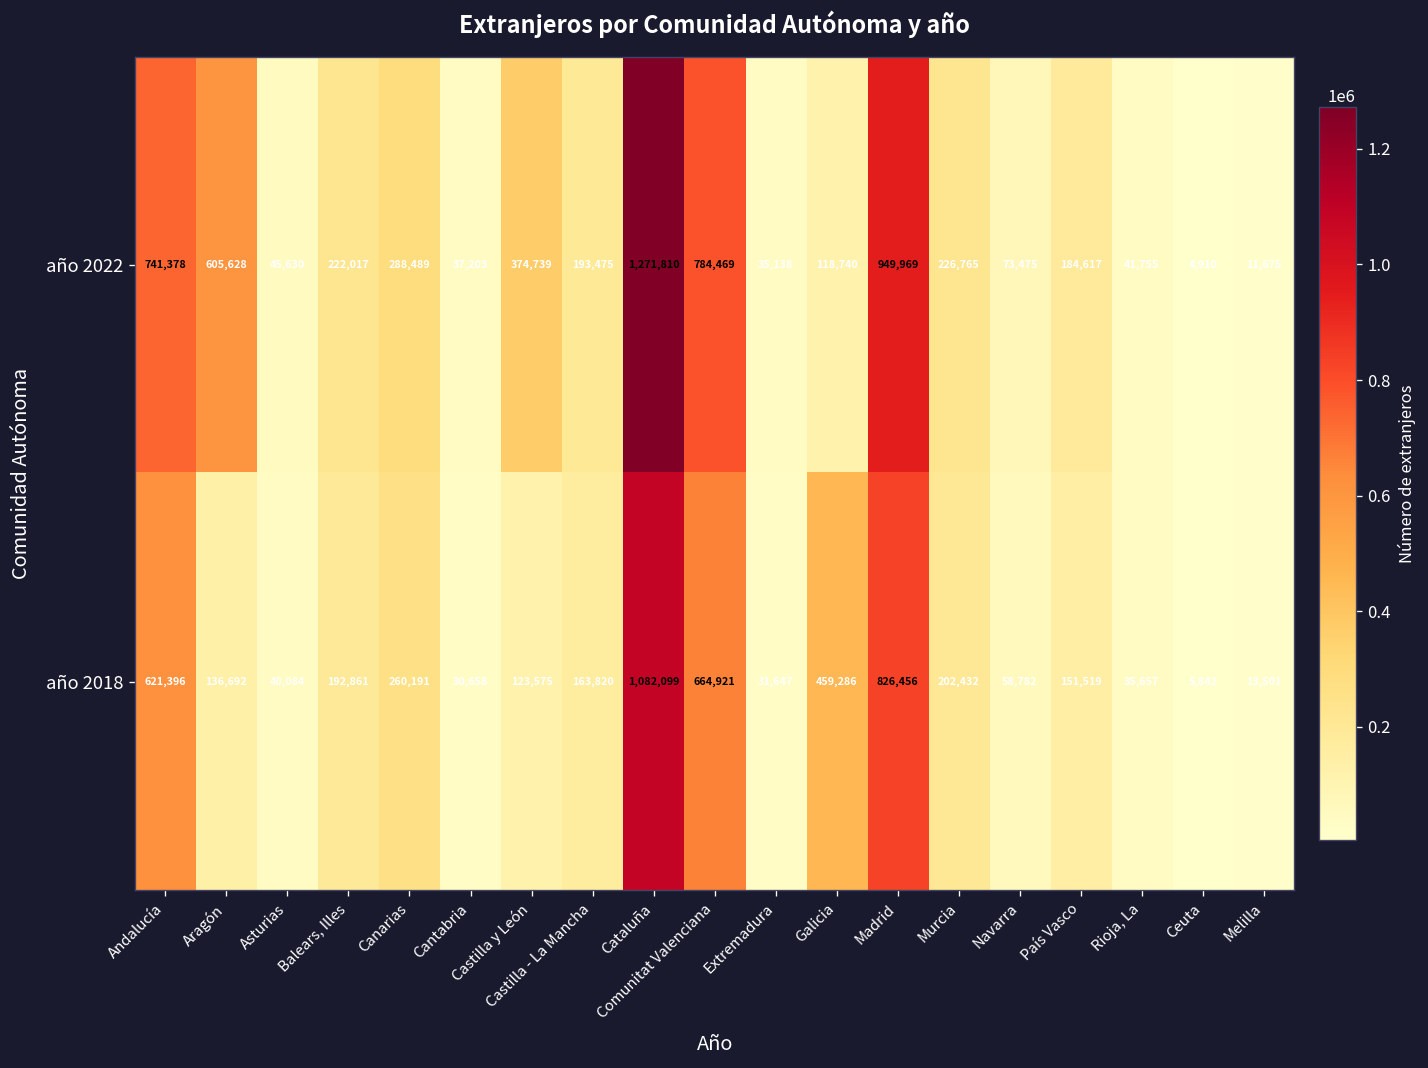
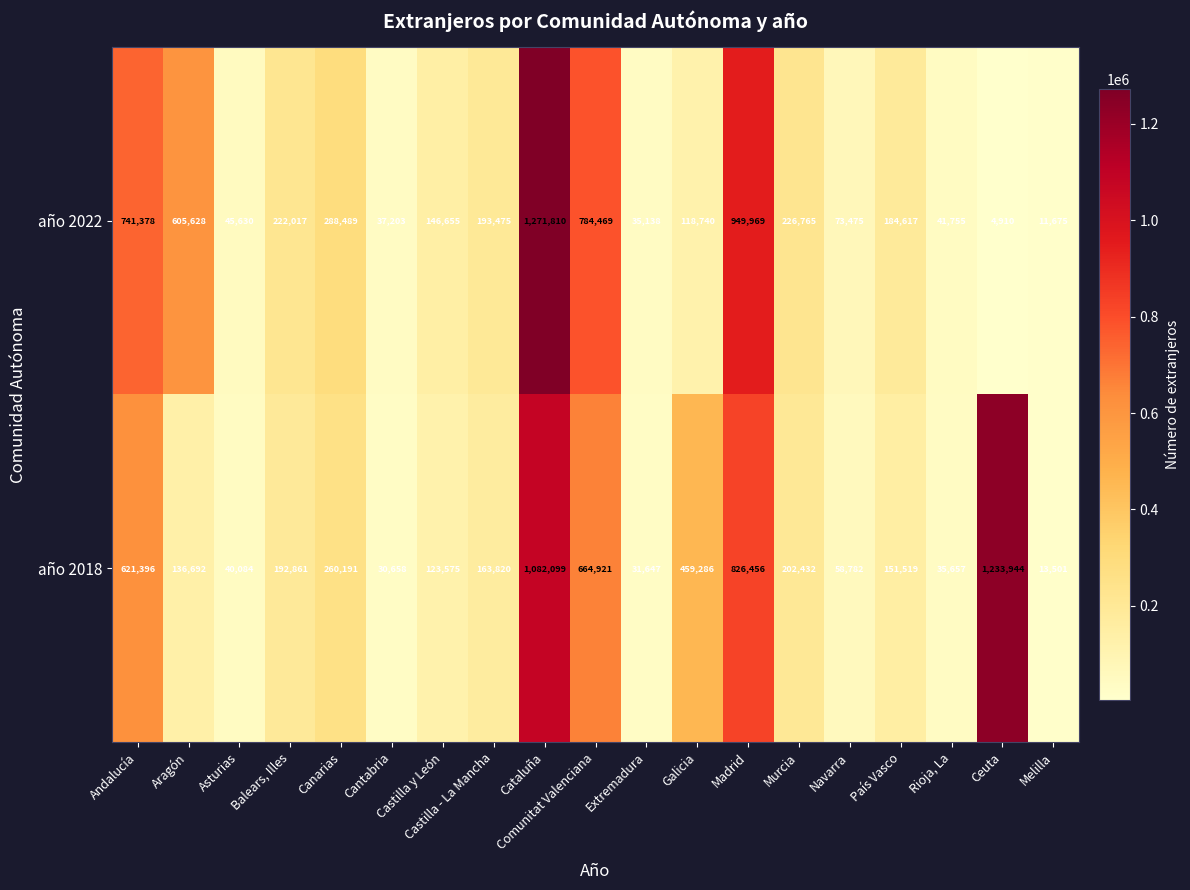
  {
    "año 2022": {
      "Andalucía": "741,378",
      "Aragón": "605,628",
      "Asturias": "45,630",
      "Balears, Illes": "222,017",
      "Canarias": "288,489",
      "Cantabria": "37,203",
-     "Castilla y León": "374,739",
+     "Castilla y León": "146,655",
      "Castilla - La Mancha": "193,475",
      "Cataluña": "1,271,810",
      "Comunitat Valenciana": "784,469",
      "Extremadura": "35,138",
      "Galicia": "118,740",
      "Madrid": "949,969",
      "Murcia": "226,765",
      "Navarra": "73,475",
      "País Vasco": "184,617",
      "Rioja, La": "41,755",
      "Ceuta": "4,910",
      "Melilla": "11,675"
    },
    "año 2018": {
      "Andalucía": "621,396",
      "Aragón": "136,692",
      "Asturias": "40,084",
      "Balears, Illes": "192,861",
      "Canarias": "260,191",
      "Cantabria": "30,658",
      "Castilla y León": "123,575",
      "Castilla - La Mancha": "163,820",
      "Cataluña": "1,082,099",
      "Comunitat Valenciana": "664,921",
      "Extremadura": "31,647",
      "Galicia": "459,286",
      "Madrid": "826,456",
      "Murcia": "202,432",
      "Navarra": "58,782",
      "País Vasco": "151,519",
      "Rioja, La": "35,657",
-     "Ceuta": "5,842",
+     "Ceuta": "1,233,944",
      "Melilla": "13,501"
    }
  }
